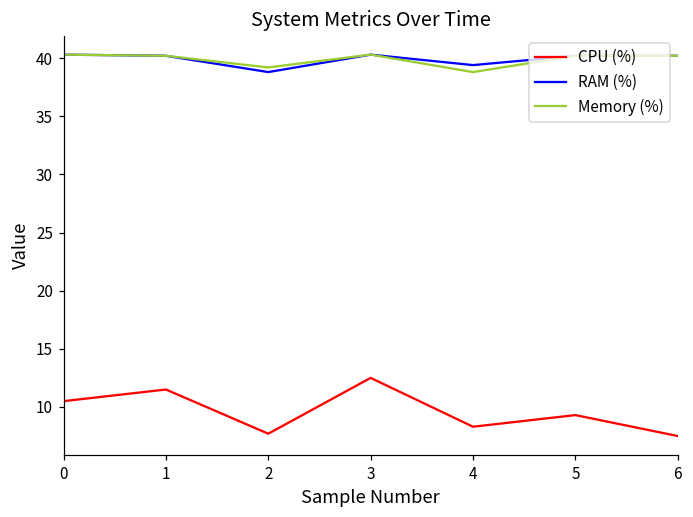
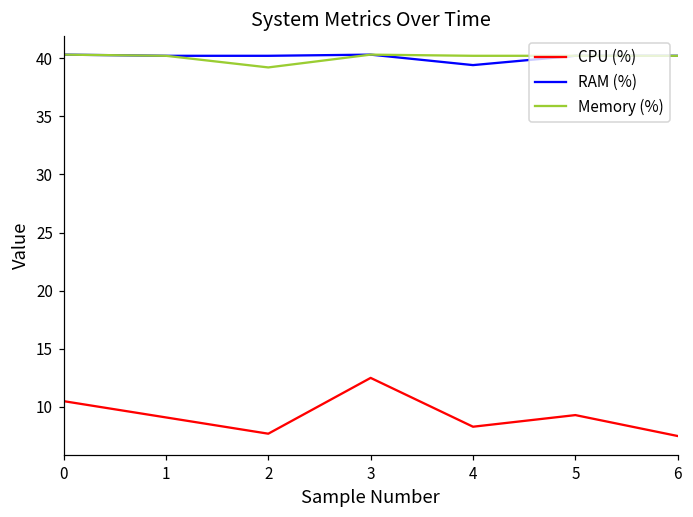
  {
    "CPU (%)": {
      "0": 10.5,
-     "1": 11.5,
+     "1": 9.1,
      "2": 7.7,
      "3": 12.5,
      "4": 8.3,
      "5": 9.3,
      "6": 7.5
    },
    "RAM (%)": {
-     "2": 38.8,
+     "2": 40.2,
      "4": 39.4
    },
    "Memory (%)": {
      "2": 39.2,
-     "4": 38.8
+     "4": 40.2
    }
  }
